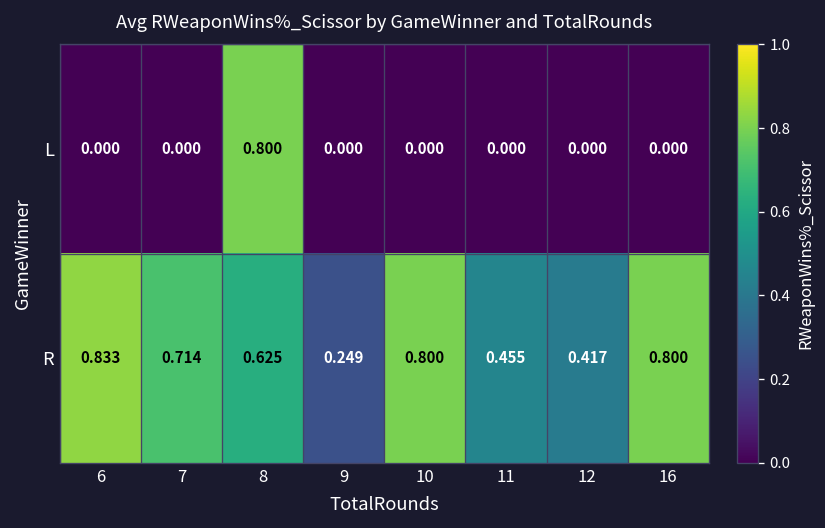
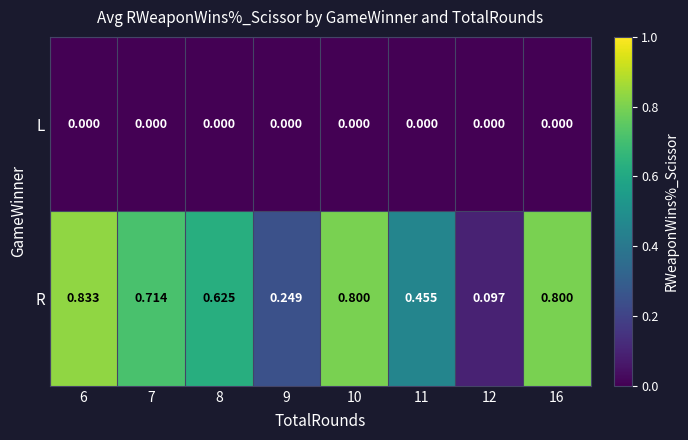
  {
    "L": {
      "6": 0.000,
      "7": 0.000,
-     "8": 0.800,
+     "8": 0.000,
      "9": 0.000,
      "10": 0.000,
      "11": 0.000,
      "12": 0.000,
      "16": 0.000
    },
    "R": {
      "6": 0.833,
      "7": 0.714,
      "8": 0.625,
      "9": 0.249,
      "10": 0.800,
      "11": 0.455,
-     "12": 0.417,
+     "12": 0.097,
      "16": 0.800
    }
  }
